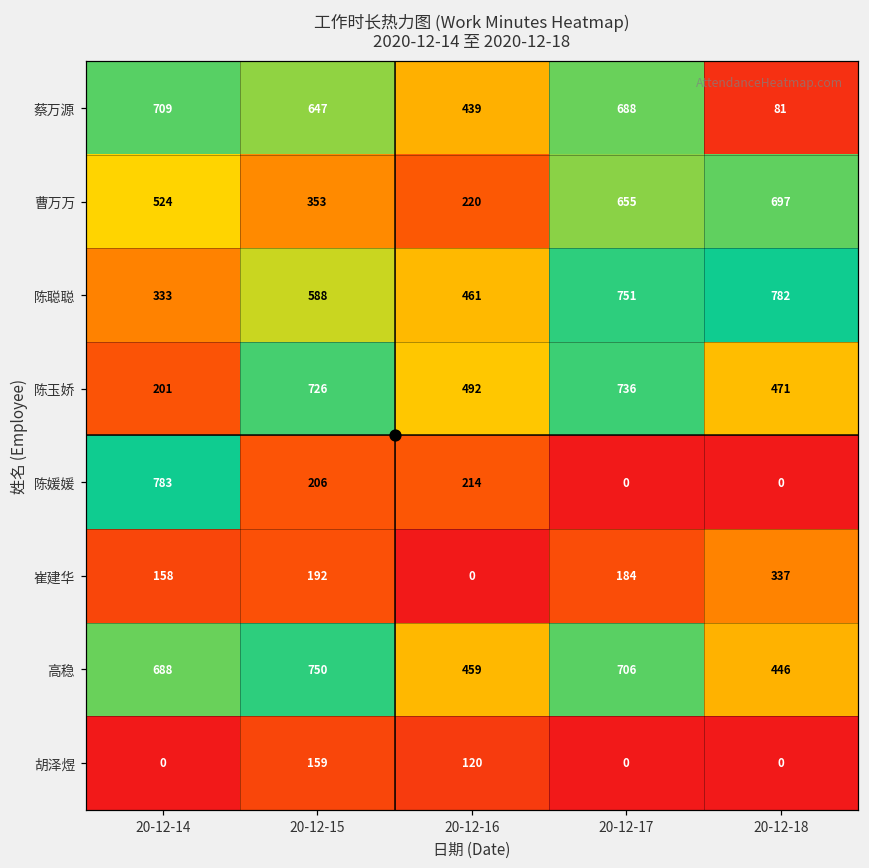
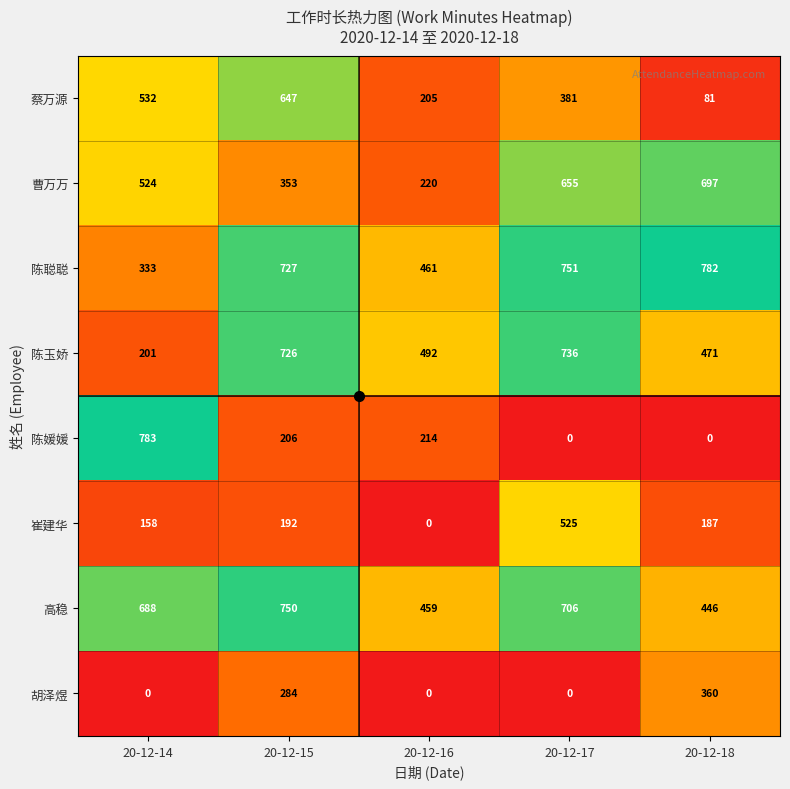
  {
    "蔡万源": {
-     "20-12-14": 709,
+     "20-12-14": 532,
      "20-12-15": 647,
-     "20-12-16": 439,
-     "20-12-17": 688
+     "20-12-16": 205,
+     "20-12-17": 381
    },
    "曹万万": {
      "20-12-14": 524,
      "20-12-15": 353,
      "20-12-16": 220,
      "20-12-17": 655,
      "20-12-18": 697
    },
    "陈聪聪": {
      "20-12-14": 333,
-     "20-12-15": 588,
+     "20-12-15": 727,
      "20-12-16": 461,
      "20-12-17": 751,
      "20-12-18": 782
    },
    "陈玉娇": {
      "20-12-14": 201,
      "20-12-15": 726,
      "20-12-16": 492,
      "20-12-17": 736,
      "20-12-18": 471
    },
    "陈媛媛": {
      "20-12-14": 783,
      "20-12-15": 206,
      "20-12-16": 214,
      "20-12-17": 0,
      "20-12-18": 0
    },
    "崔建华": {
      "20-12-14": 158,
      "20-12-15": 192,
      "20-12-16": 0,
-     "20-12-17": 184,
-     "20-12-18": 337
+     "20-12-17": 525,
+     "20-12-18": 187
    },
    "高稳": {
      "20-12-14": 688,
      "20-12-15": 750,
      "20-12-16": 459,
      "20-12-17": 706,
      "20-12-18": 446
    },
    "胡泽煜": {
      "20-12-14": 0,
-     "20-12-15": 159,
-     "20-12-16": 120,
+     "20-12-15": 284,
+     "20-12-16": 0,
      "20-12-17": 0,
-     "20-12-18": 0
+     "20-12-18": 360
    }
  }
